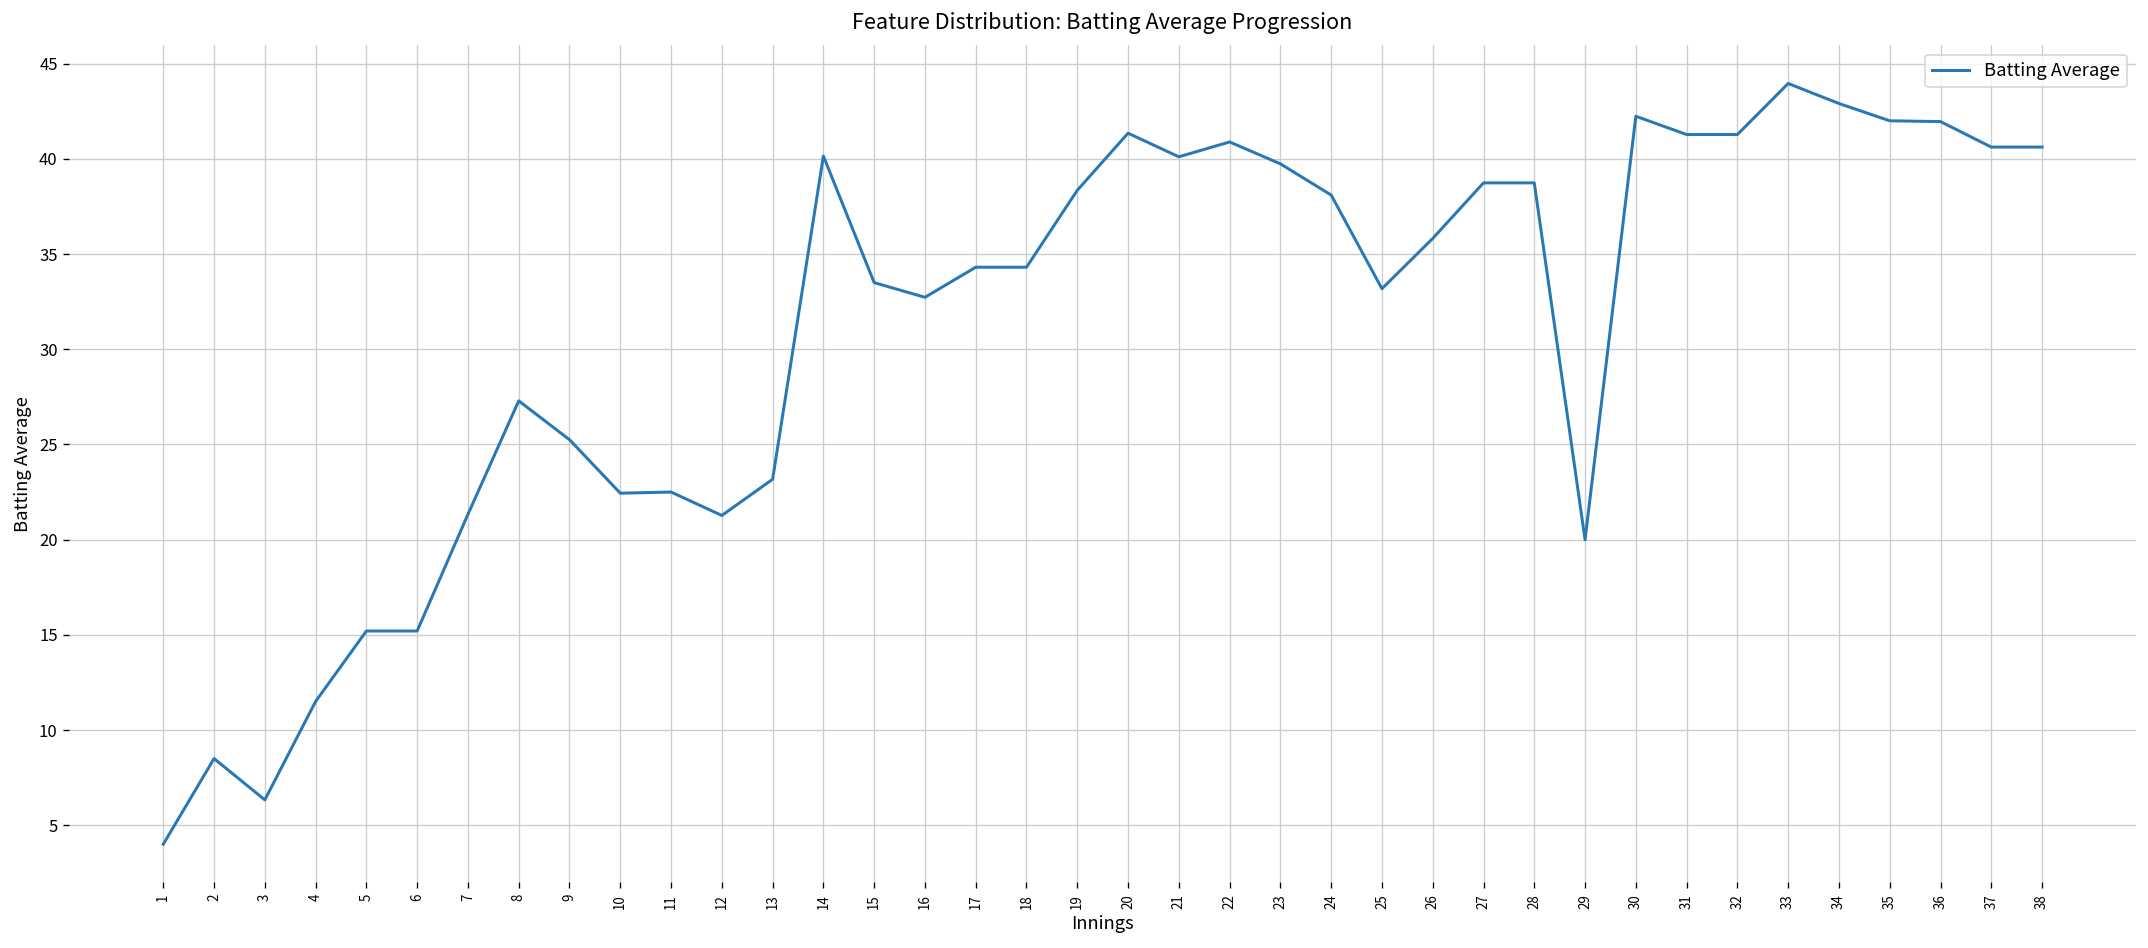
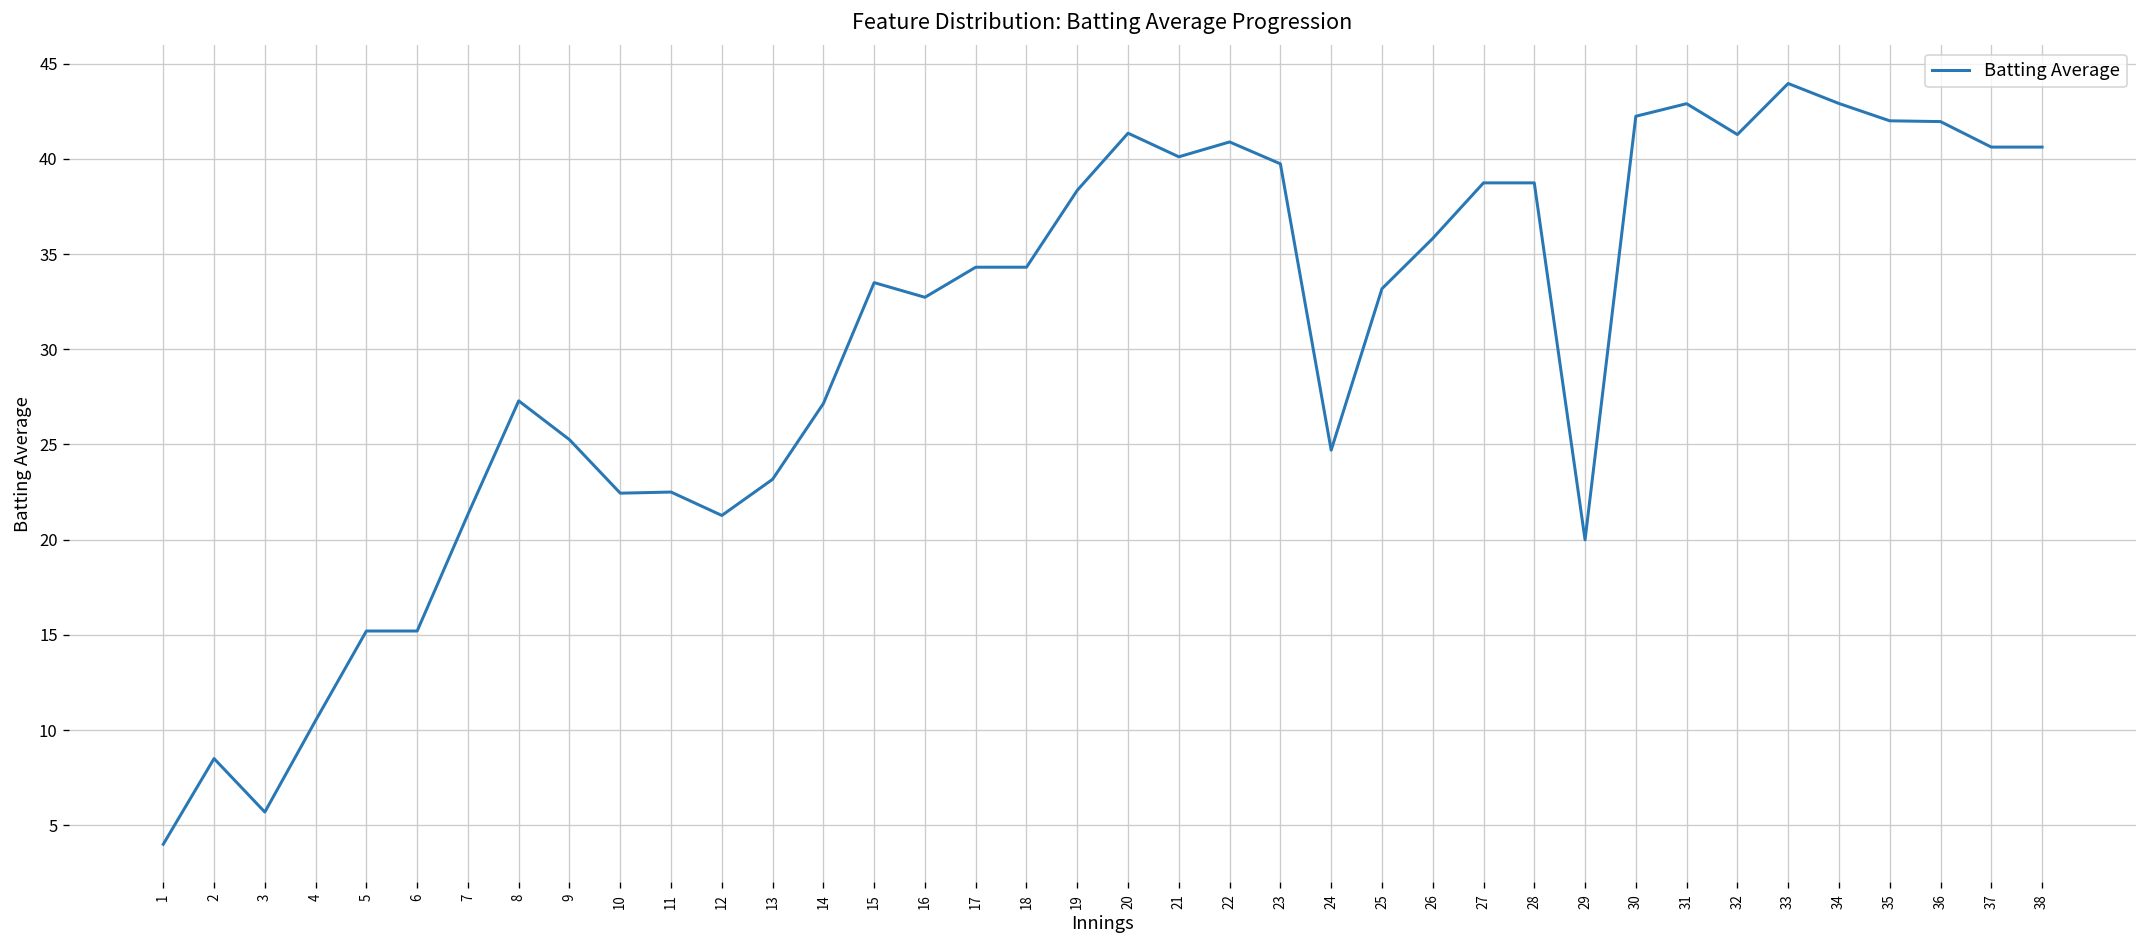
  {
    "1": 4.0,
    "2": 8.5,
-   "3": 6.3,
-   "4": 11.5,
+   "3": 5.7,
+   "4": 10.5,
    "5": 15.2,
    "6": 15.2,
    "7": 21.3,
    "8": 27.3,
    "9": 25.3,
    "10": 22.4,
    "11": 22.5,
    "12": 21.3,
    "13": 23.2,
-   "14": 40.2,
+   "14": 27.2,
    "15": 33.5,
    "16": 32.7,
    "17": 34.3,
    "18": 34.3,
    "19": 38.4,
    "20": 41.4,
    "21": 40.1,
    "22": 40.9,
    "23": 39.7,
-   "24": 38.1,
+   "24": 24.7,
    "25": 33.2,
    "26": 35.8,
    "27": 38.7,
    "28": 38.7,
    "29": 20.0,
    "30": 42.2,
-   "31": 41.3,
+   "31": 42.9,
    "32": 41.3,
    "33": 44.0,
    "34": 42.9,
    "35": 42.0,
    "36": 42.0,
    "37": 40.6,
    "38": 40.6
  }
